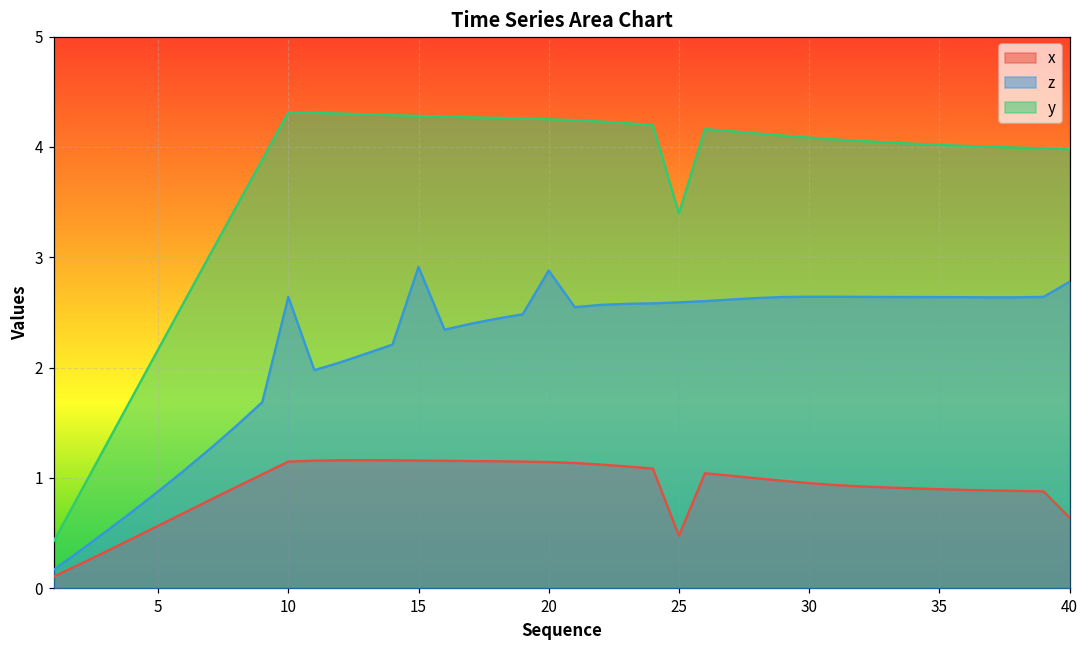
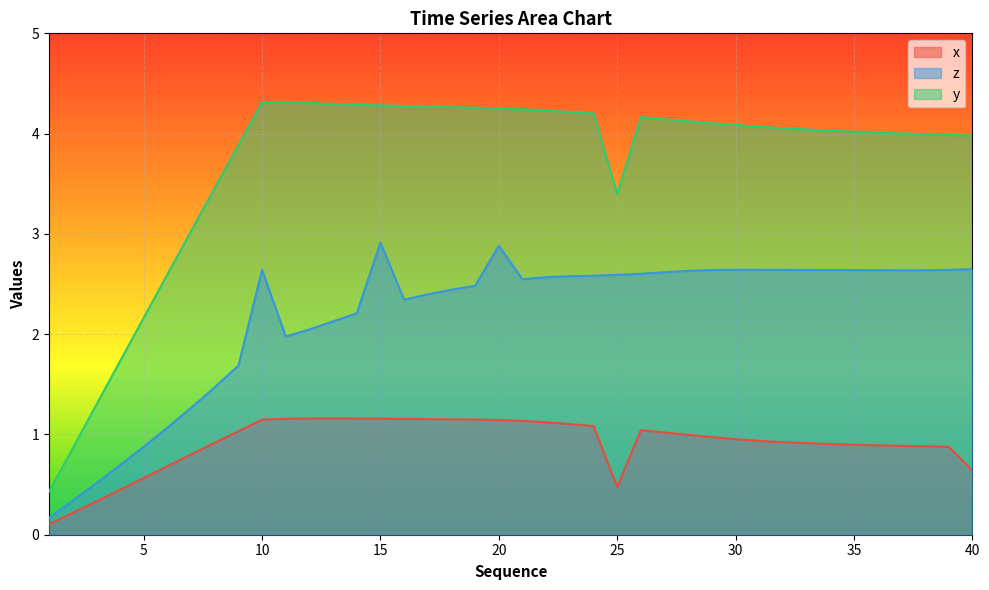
  {
    "x": {
      "5": 0.57,
      "10": 1.15,
      "15": 1.16,
      "20": 1.14,
      "25": 0.48,
      "30": 0.95,
      "35": 0.90,
      "40": 0.64
    },
    "z": {
      "5": 0.88,
      "10": 2.64,
      "15": 2.91,
      "20": 2.88,
      "25": 2.59,
      "30": 2.64,
      "35": 2.64,
-     "40": 2.78
+     "40": 2.65
    },
    "y": {
      "5": 2.16,
      "10": 4.31,
      "15": 4.28,
      "20": 4.25,
      "25": 3.40,
      "30": 4.09,
      "35": 4.02,
      "40": 3.98
    }
  }
